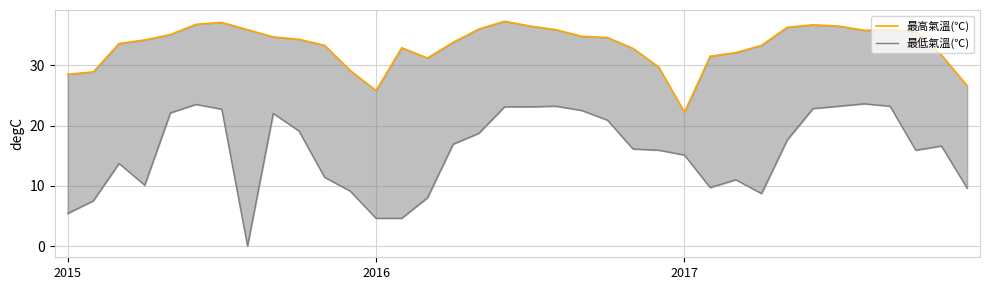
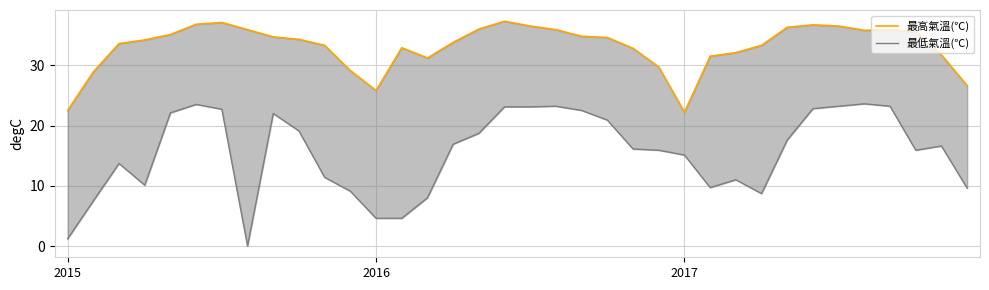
  {
    "最高氣溫(℃)": {
-     "2015": 29,
+     "2015": 23,
      "2016": 26,
      "2017": 22
    },
    "最低氣溫(℃)": {
-     "2015": 5,
+     "2015": 1,
      "2016": 5,
      "2017": 15
    }
  }
